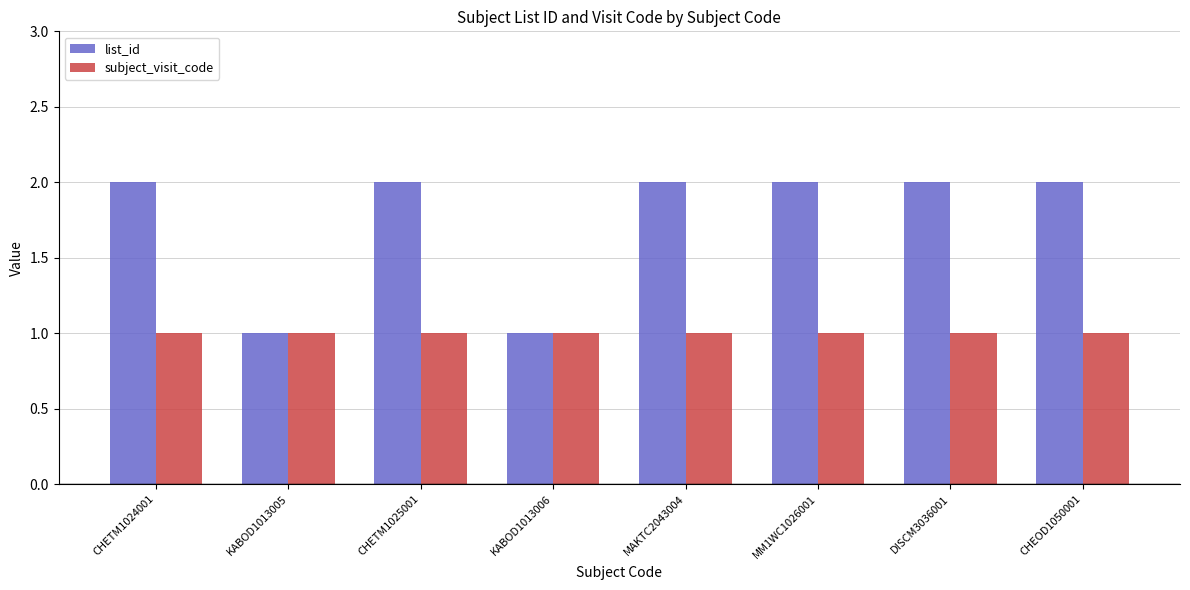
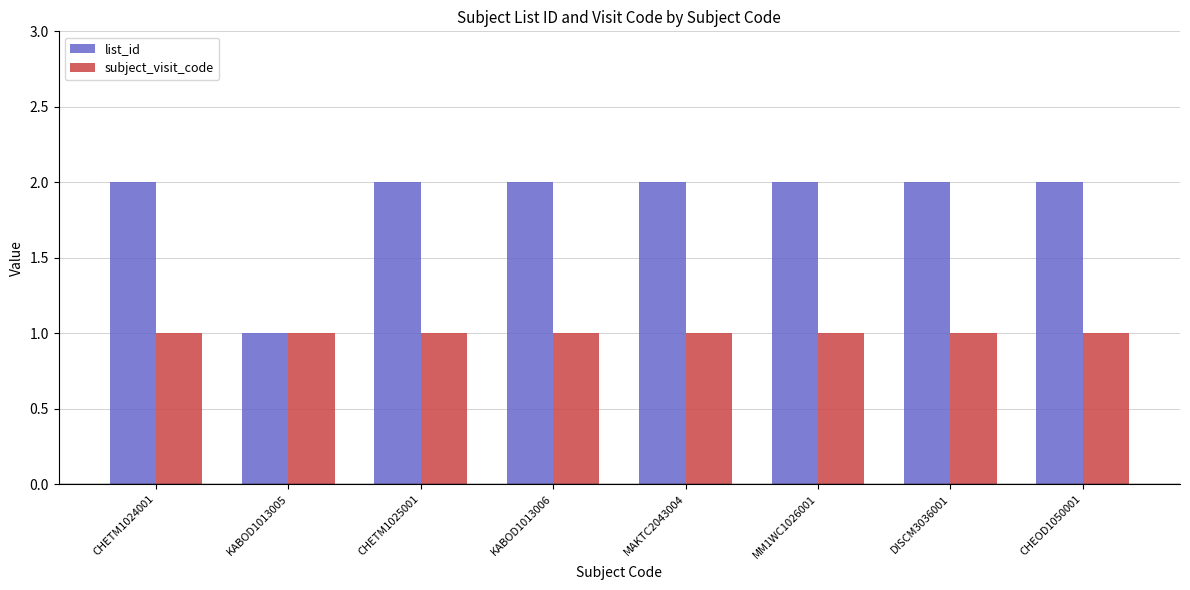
  {
    "list_id": {
      "CHETM1024001": 2,
      "KABOD1013005": 1,
      "CHETM1025001": 2,
-     "KABOD1013006": 1,
+     "KABOD1013006": 2,
      "MAKTC2043004": 2,
      "MM1WC1026001": 2,
      "DISCM3036001": 2,
      "CHEOD1050001": 2
    },
    "subject_visit_code": {
      "CHETM1024001": 1,
      "KABOD1013005": 1,
      "CHETM1025001": 1,
      "KABOD1013006": 1,
      "MAKTC2043004": 1,
      "MM1WC1026001": 1,
      "DISCM3036001": 1,
      "CHEOD1050001": 1
    }
  }
